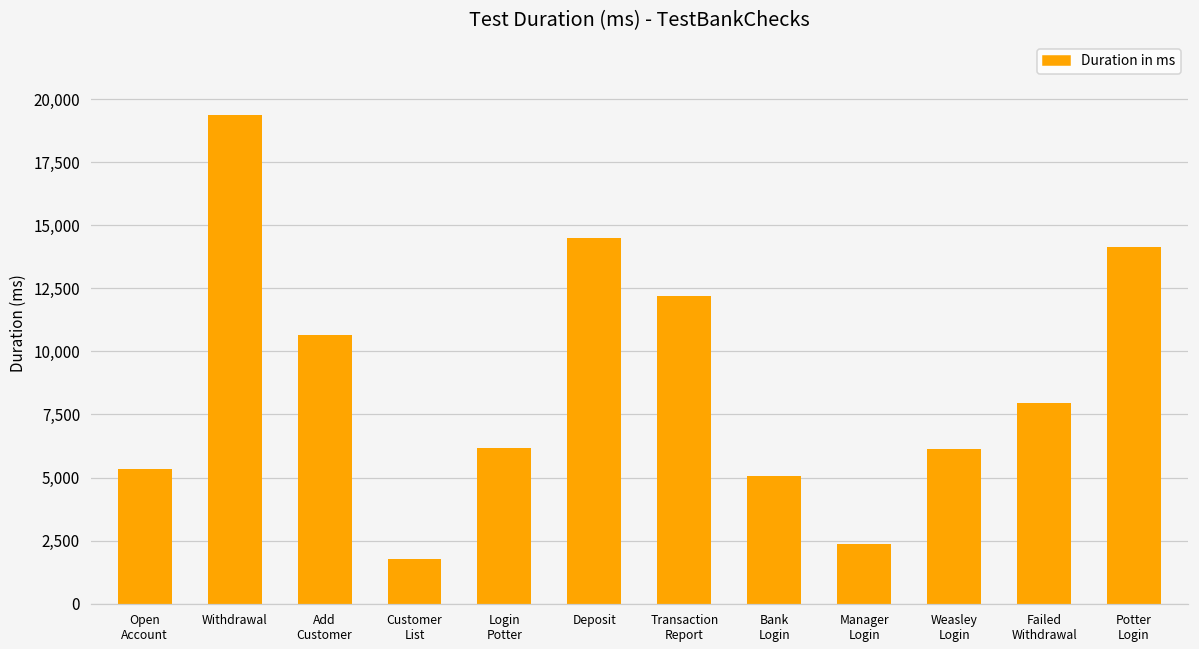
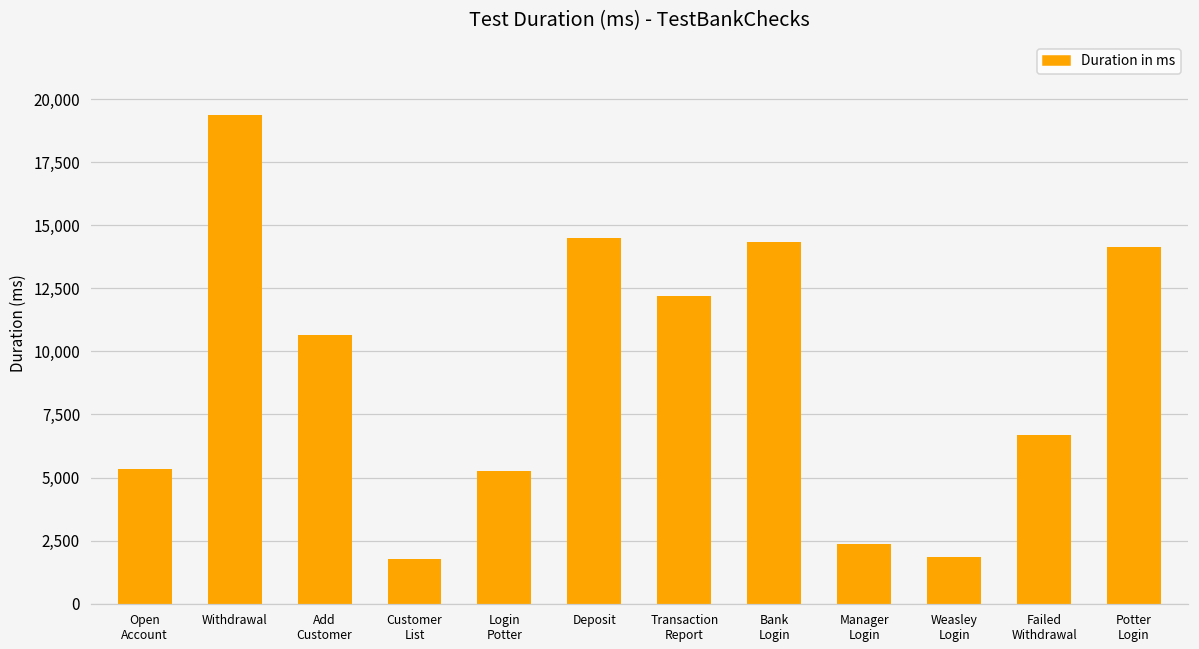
  {
    "Open Account": "5,300",
    "Withdrawal": "19,400",
    "Add Customer": "10,600",
    "Customer List": "1,800",
-   "Login Potter": "6,200",
+   "Login Potter": "5,300",
    "Deposit": "14,500",
    "Transaction Report": "12,200",
-   "Bank Login": "5,100",
+   "Bank Login": "14,400",
    "Manager Login": "2,400",
-   "Weasley Login": "6,200",
-   "Failed Withdrawal": "8,000",
+   "Weasley Login": "1,800",
+   "Failed Withdrawal": "6,700",
    "Potter Login": "14,100"
  }
